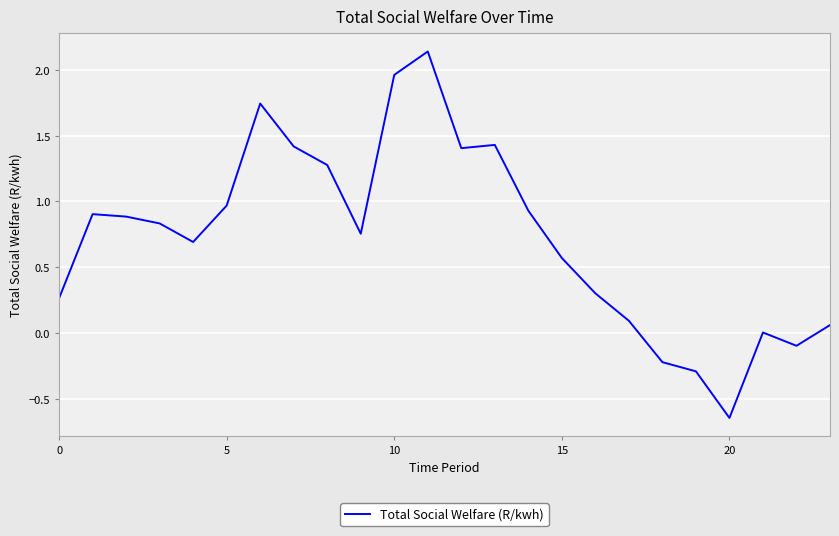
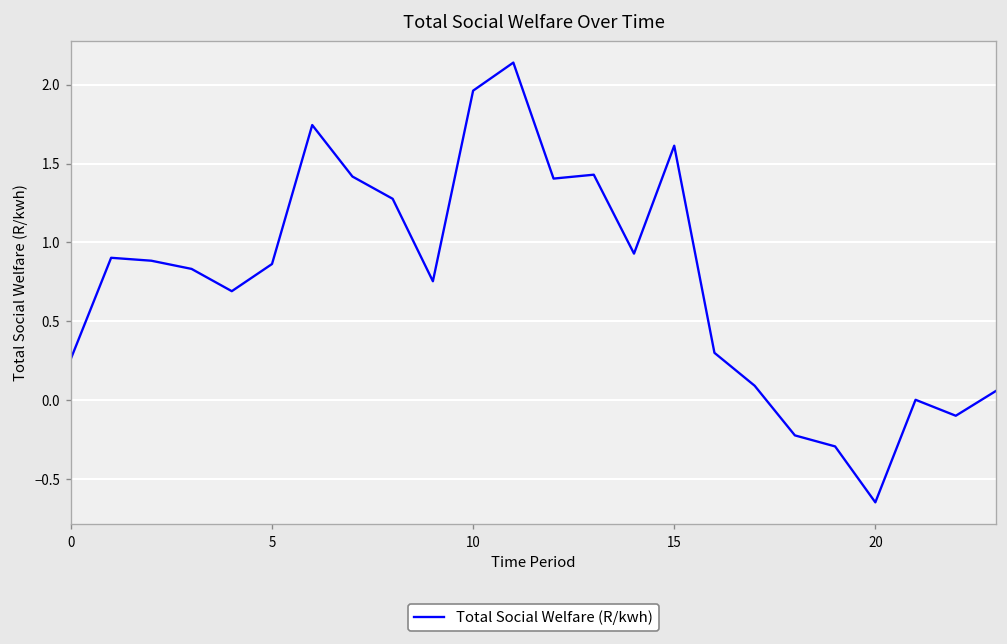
  {
    "0": 0.26,
-   "5": 0.97,
+   "5": 0.86,
    "10": 1.96,
-   "15": 0.57,
+   "15": 1.61,
    "20": -0.65
  }
